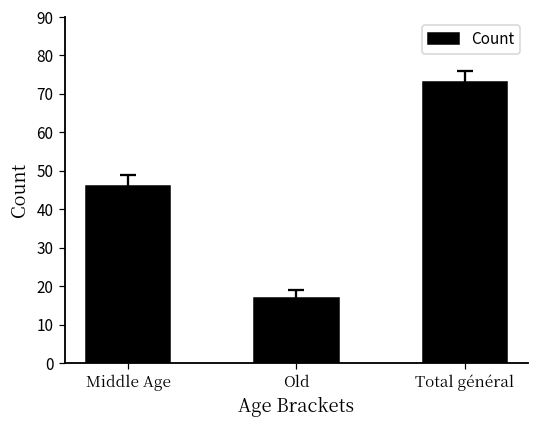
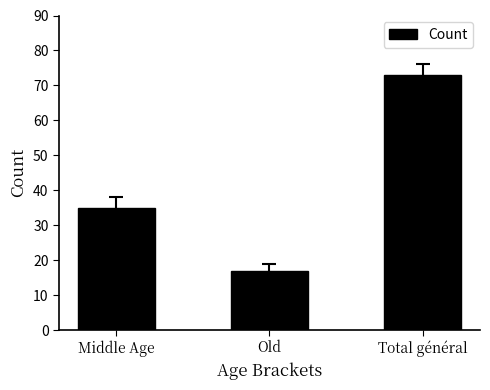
  {
    "Count": {
-     "Middle Age": 46,
+     "Middle Age": 35,
      "Old": 17,
      "Total général": 73
    }
  }
